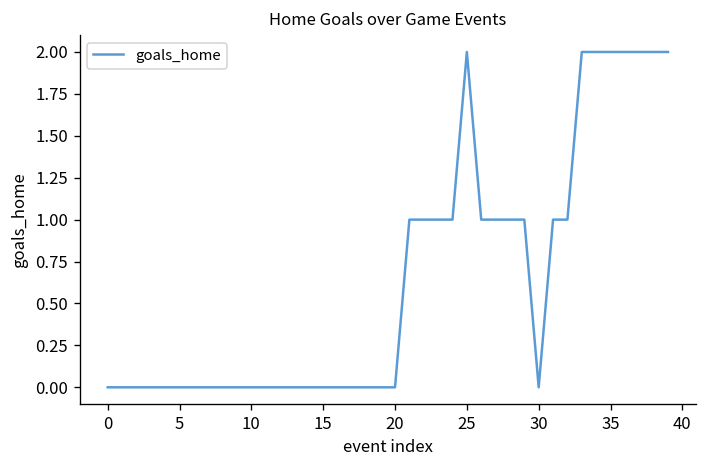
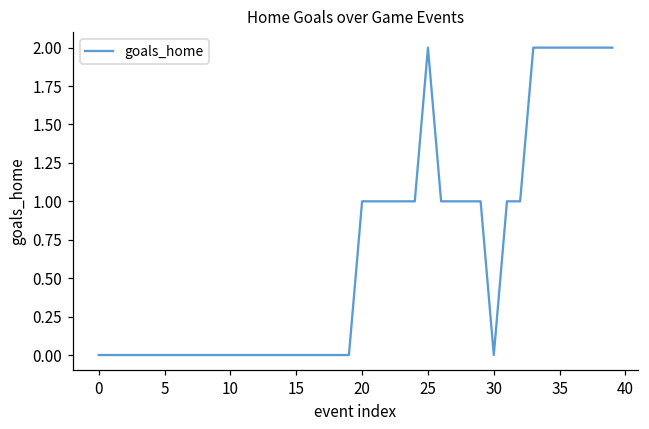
  {
    "0": 0,
    "5": 0,
    "10": 0,
    "15": 0,
-   "20": 0,
+   "20": 1,
    "25": 2,
    "30": 0,
    "35": 2
  }
